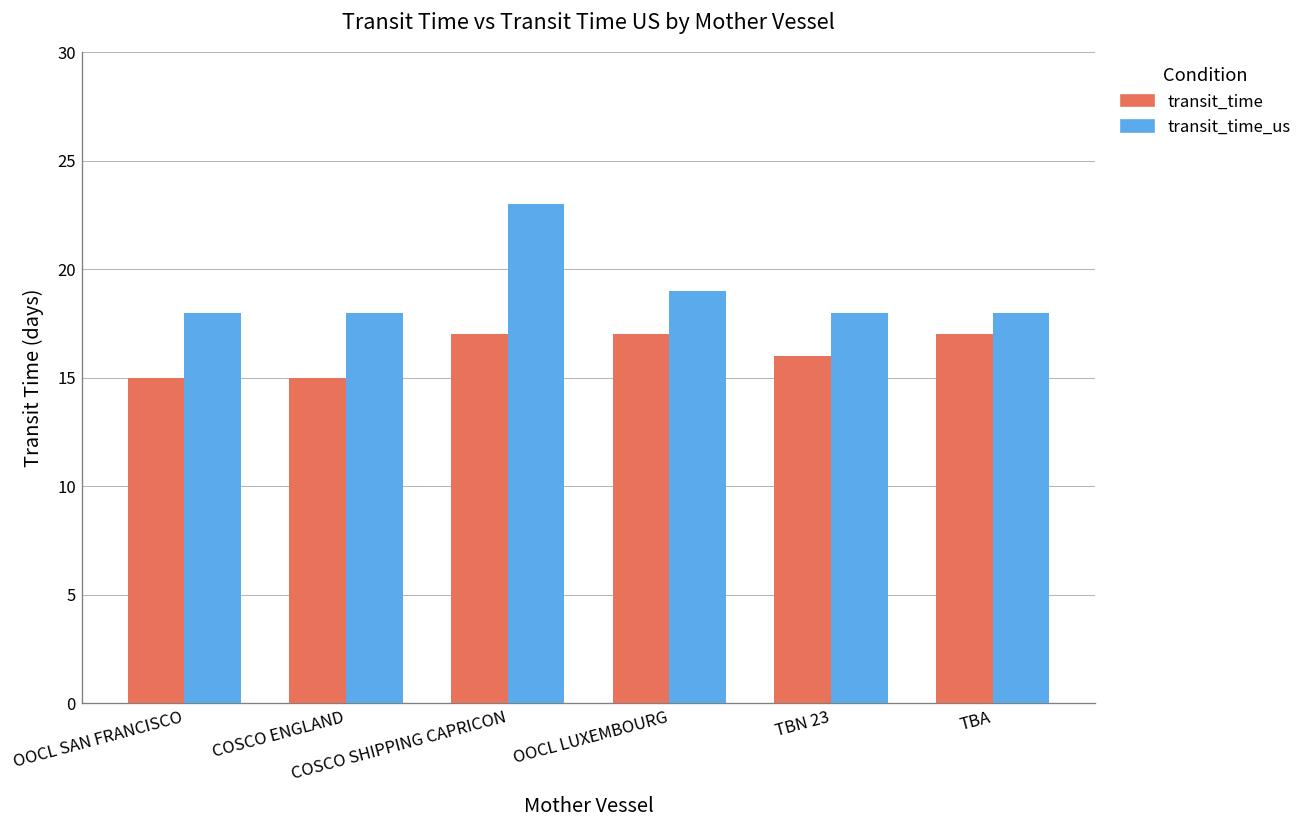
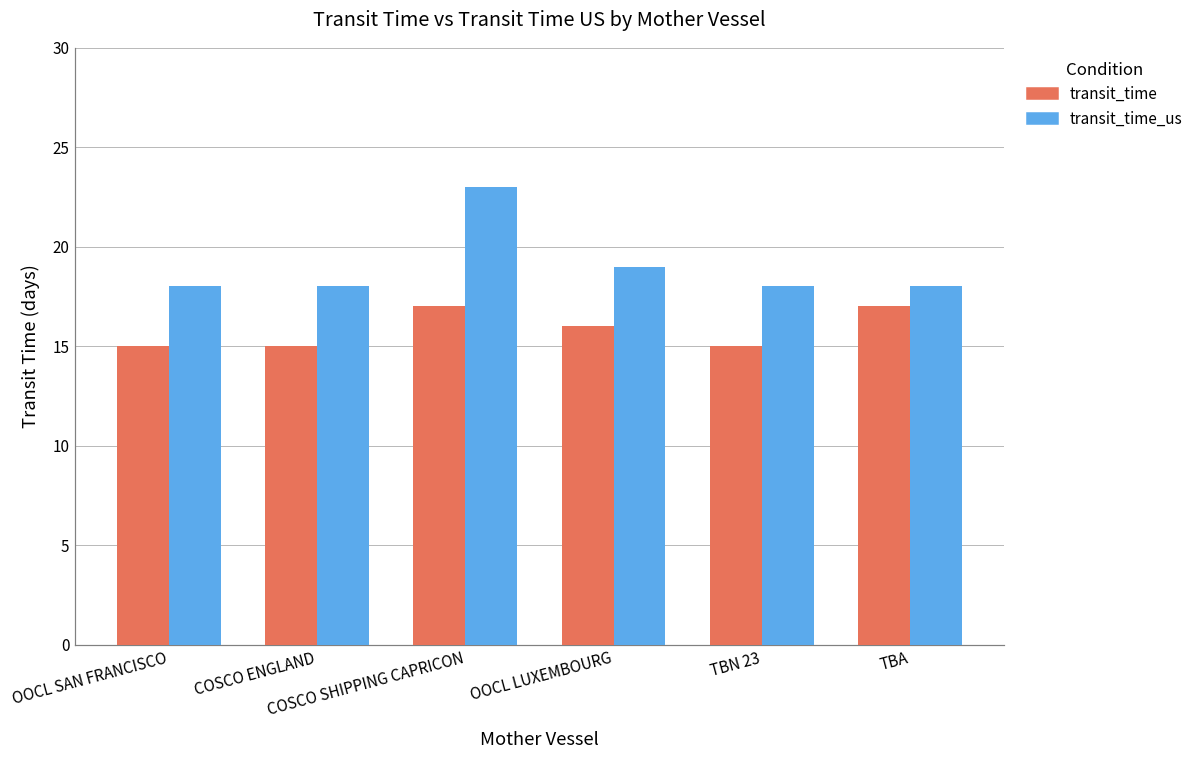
  {
    "transit_time": {
      "OOCL SAN FRANCISCO": 15,
      "COSCO ENGLAND": 15,
      "COSCO SHIPPING CAPRICON": 17,
-     "OOCL LUXEMBOURG": 17,
-     "TBN 23": 16,
+     "OOCL LUXEMBOURG": 16,
+     "TBN 23": 15,
      "TBA": 17
    },
    "transit_time_us": {
      "OOCL SAN FRANCISCO": 18,
      "COSCO ENGLAND": 18,
      "COSCO SHIPPING CAPRICON": 23,
      "OOCL LUXEMBOURG": 19,
      "TBN 23": 18,
      "TBA": 18
    }
  }
